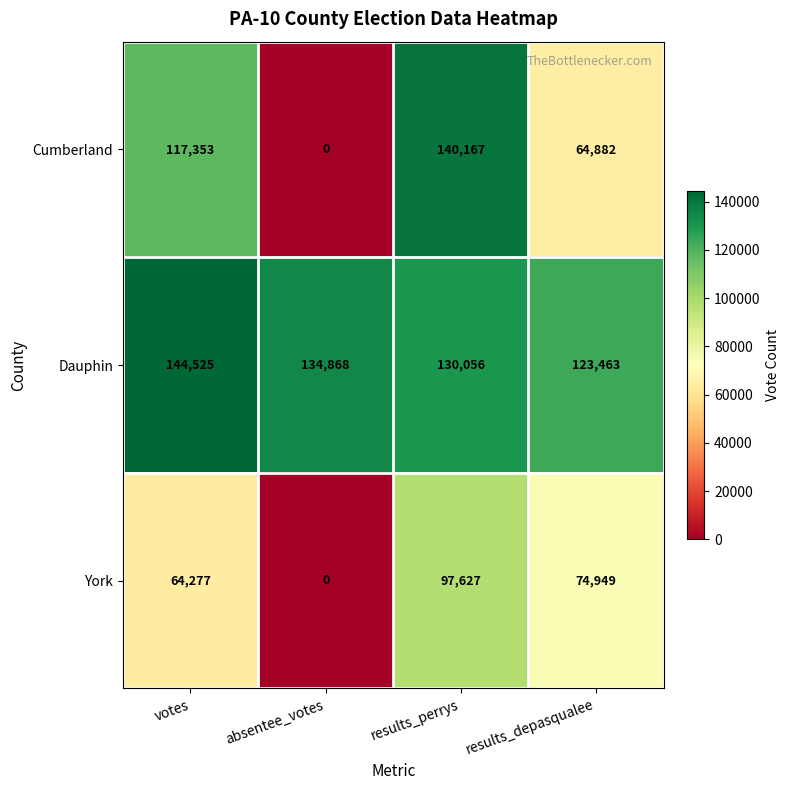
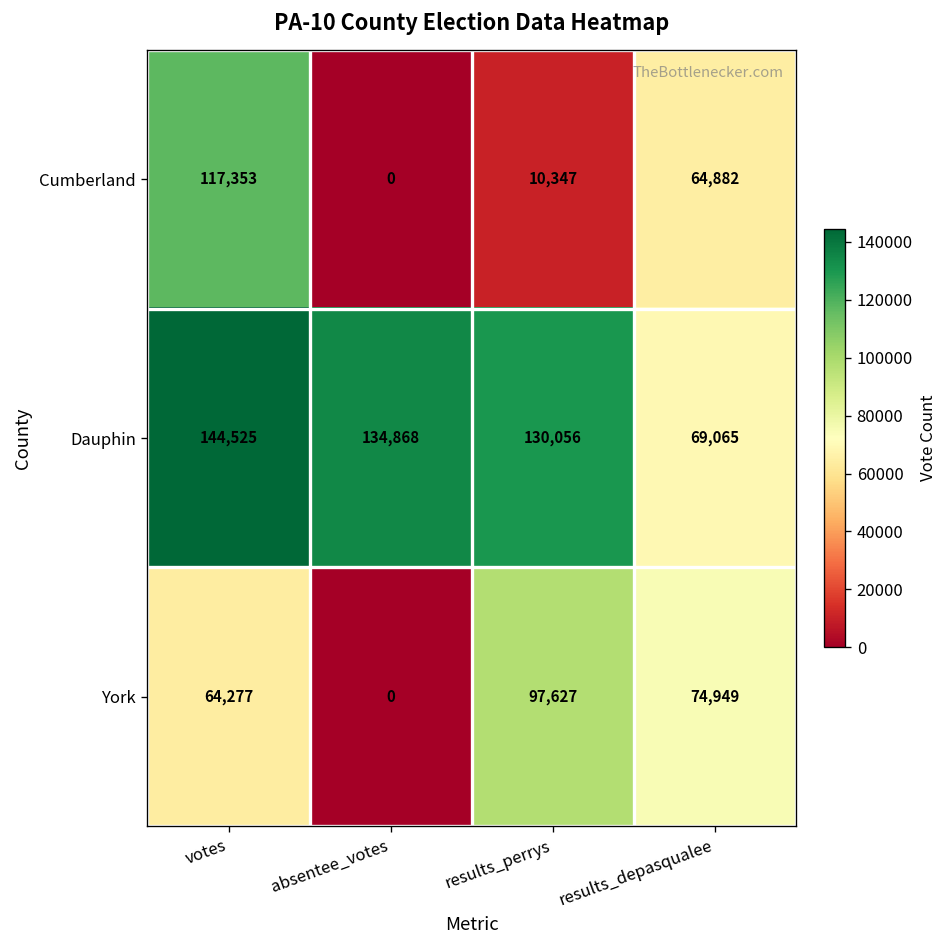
  {
    "Cumberland": {
      "votes": "117,353",
      "absentee_votes": "0",
-     "results_perrys": "140,167"
+     "results_perrys": "10,347"
    },
    "Dauphin": {
      "votes": "144,525",
      "absentee_votes": "134,868",
      "results_perrys": "130,056",
-     "results_depasqualee": "123,463"
+     "results_depasqualee": "69,065"
    },
    "York": {
      "votes": "64,277",
      "absentee_votes": "0",
      "results_perrys": "97,627",
      "results_depasqualee": "74,949"
    }
  }
